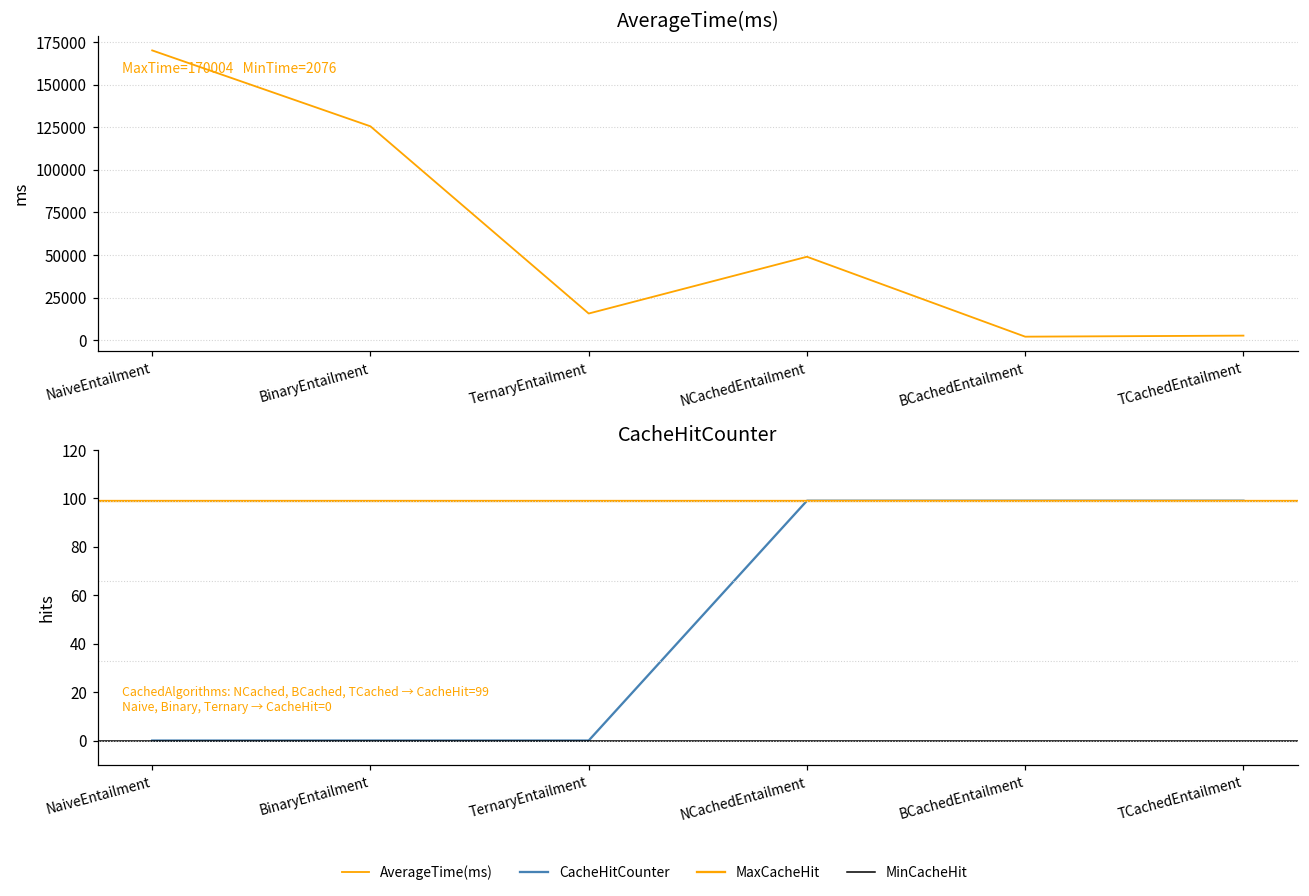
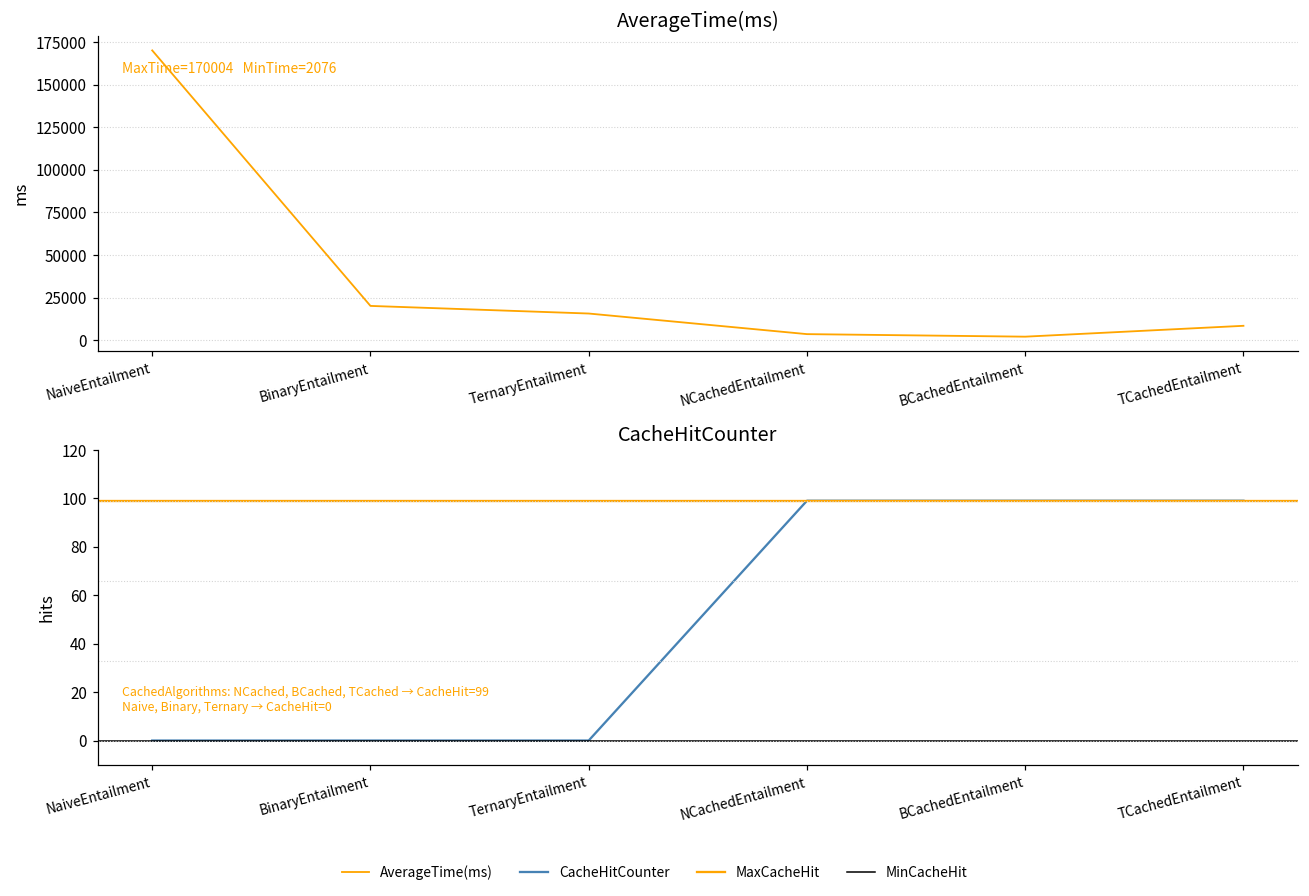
  {
    "AverageTime(ms)": {
-     "BinaryEntailment": 125000,
+     "BinaryEntailment": 20000,
      "TernaryEntailment": 16000,
-     "NCachedEntailment": 49000,
+     "NCachedEntailment": 4000,
      "BCachedEntailment": 2000,
-     "TCachedEntailment": 3000
+     "TCachedEntailment": 8000
    },
    "CacheHitCounter": {
      "NaiveEntailment": 0,
      "BinaryEntailment": 0,
      "TernaryEntailment": 0,
      "NCachedEntailment": 99,
      "BCachedEntailment": 99,
      "TCachedEntailment": 99
    }
  }
